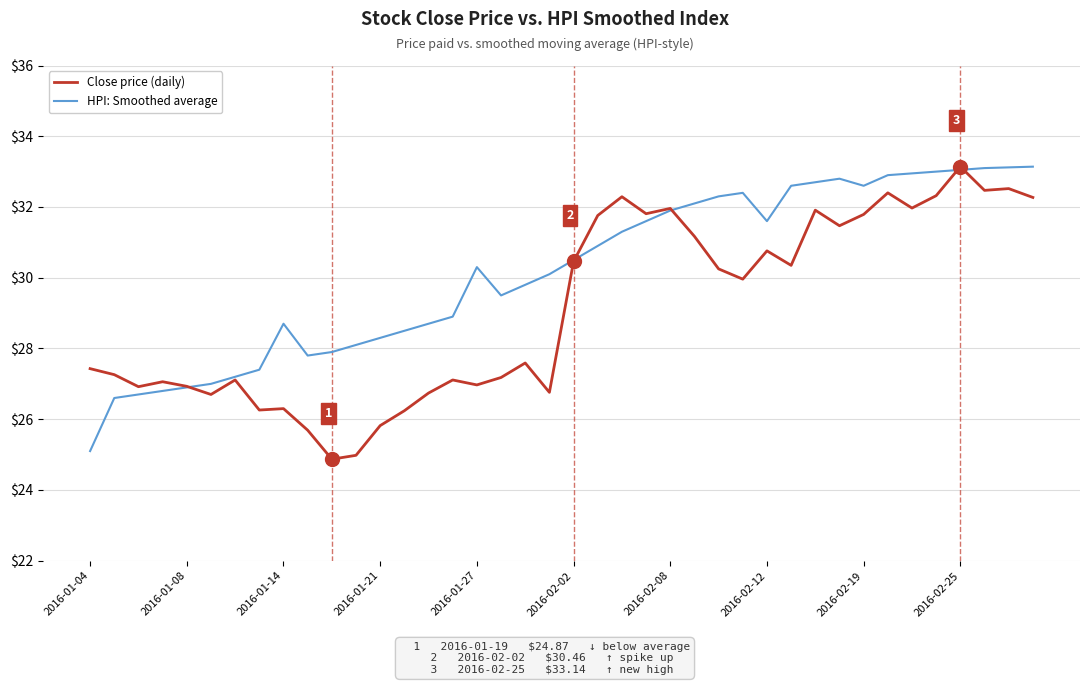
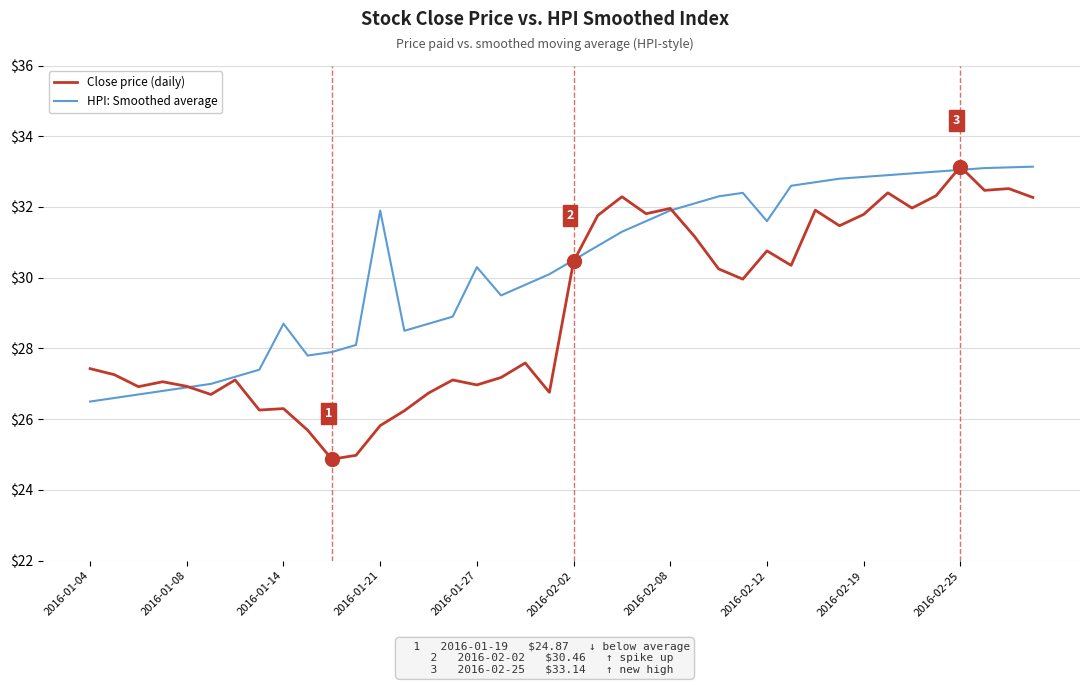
  {
    "HPI: Smoothed average": {
-     "2016-01-04": "$25.1",
+     "2016-01-04": "$26.5",
      "2016-01-14": "$28.7",
-     "2016-01-21": "$28.3",
+     "2016-01-21": "$31.9",
      "2016-01-27": "$30.3",
      "2016-02-12": "$31.6",
-     "2016-02-19": "$32.6",
+     "2016-02-19": "$32.9",
      "2016-02-25": "$33.1"
    }
  }
